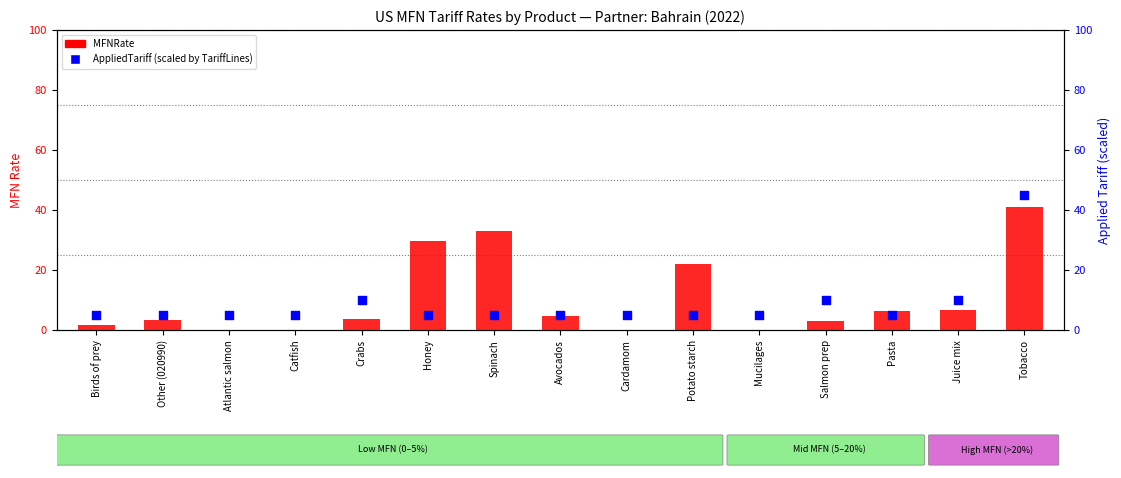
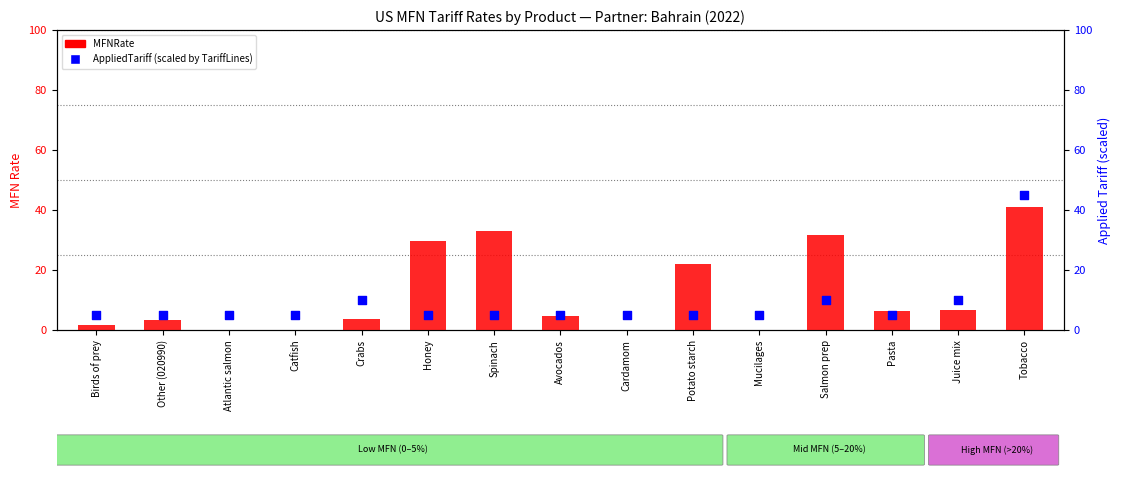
  {
    "MFNRate": {
      "Birds of prey": 2,
      "Other (020990)": 3,
      "Atlantic salmon": 0,
      "Catfish": 0,
      "Crabs": 4,
      "Honey": 30,
      "Spinach": 33,
      "Avocados": 5,
      "Cardamom": 0,
      "Potato starch": 22,
      "Mucilages": 0,
-     "Salmon prep": 3,
+     "Salmon prep": 32,
      "Pasta": 6,
      "Juice mix": 7,
      "Tobacco": 41
    }
  }
